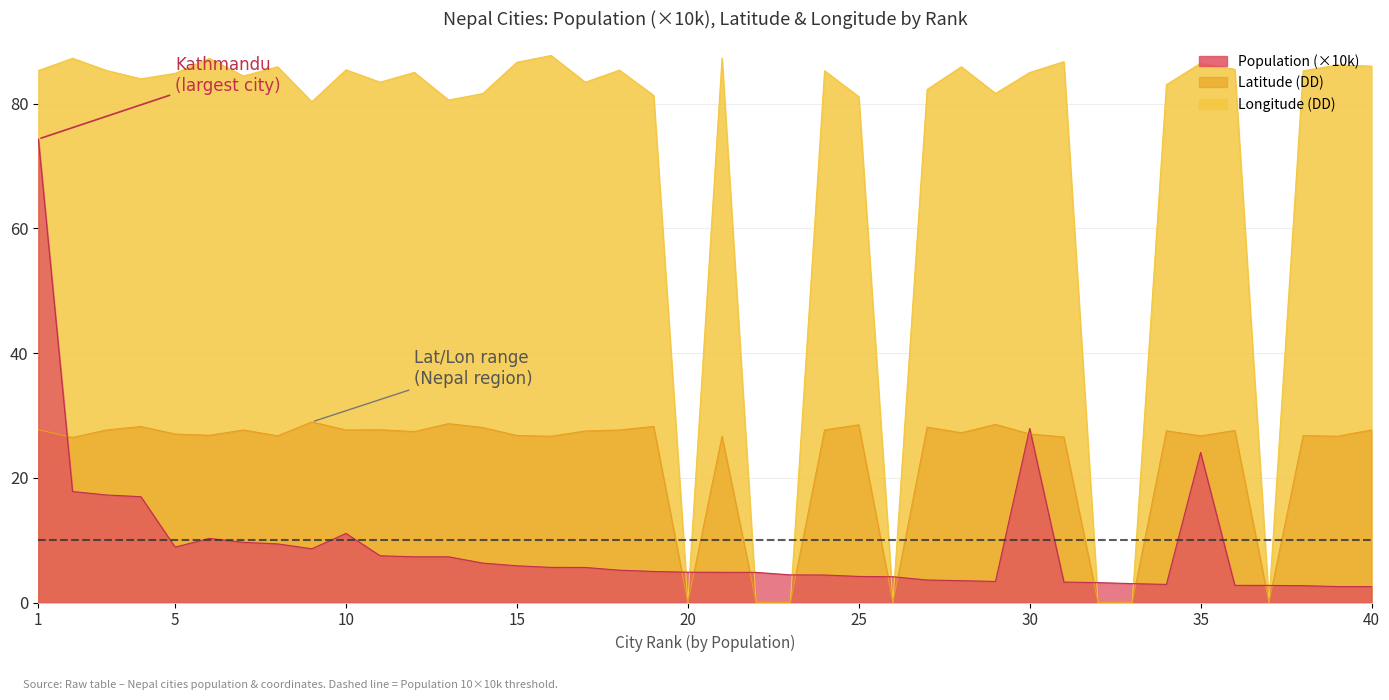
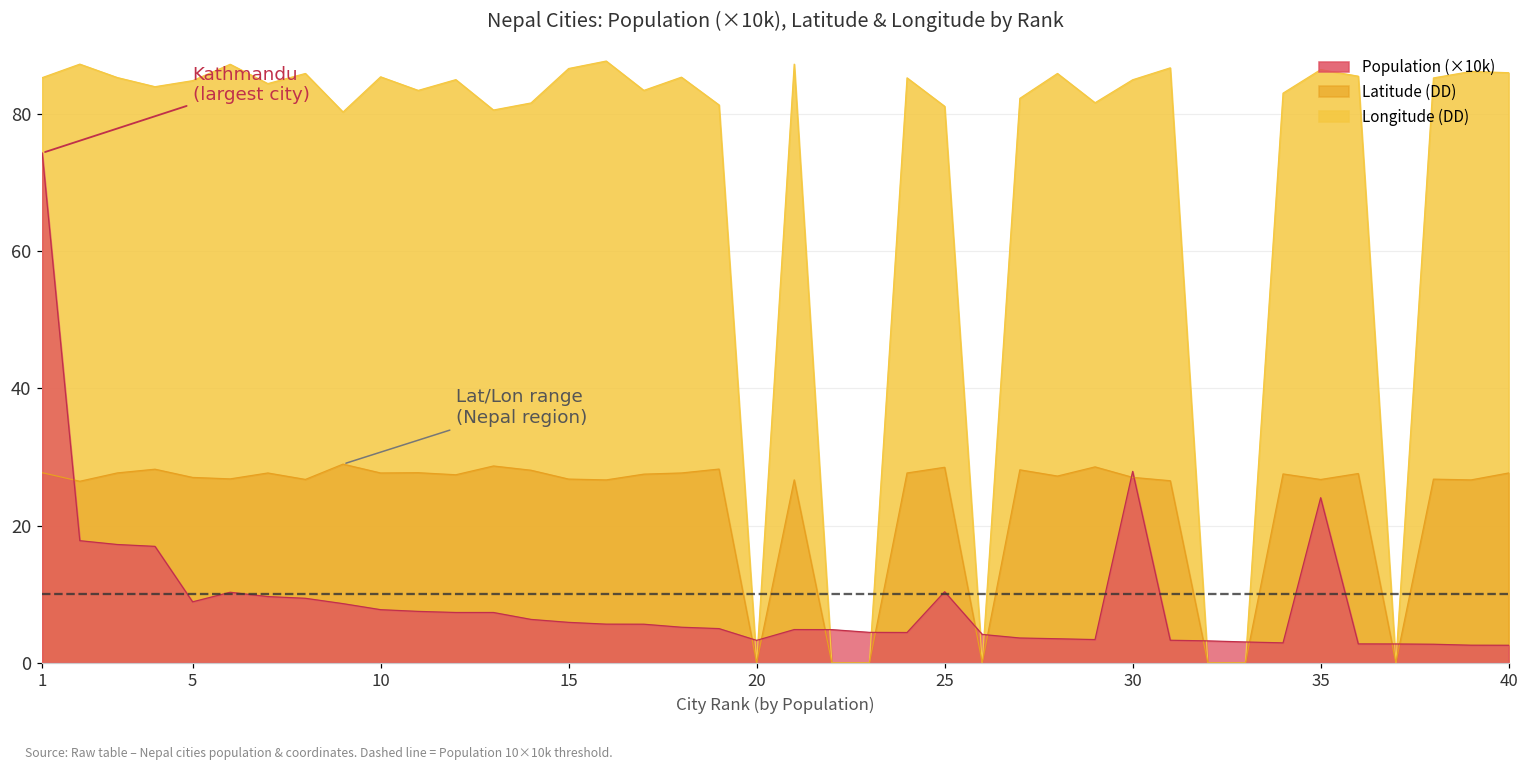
  {
    "Population (×10k)": {
      "1": 74,
      "5": 9,
-     "10": 11,
+     "10": 8,
      "15": 6,
-     "20": 5,
-     "25": 4,
+     "20": 3,
+     "25": 10,
      "30": 28,
      "35": 24,
      "40": 3
    }
  }
